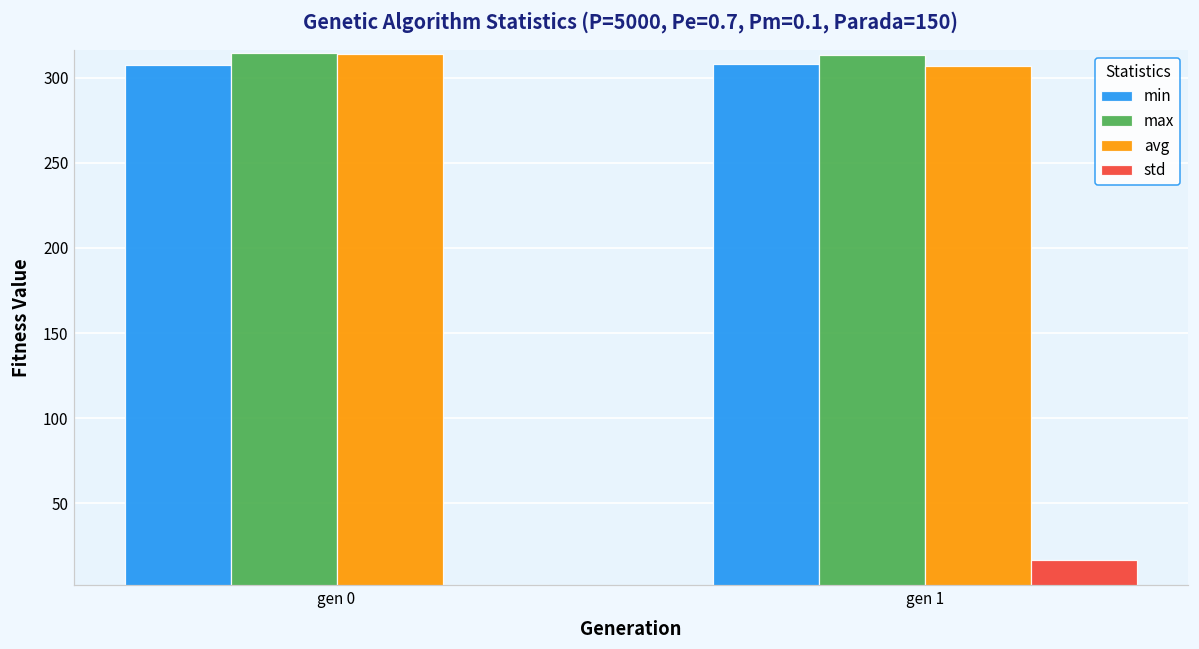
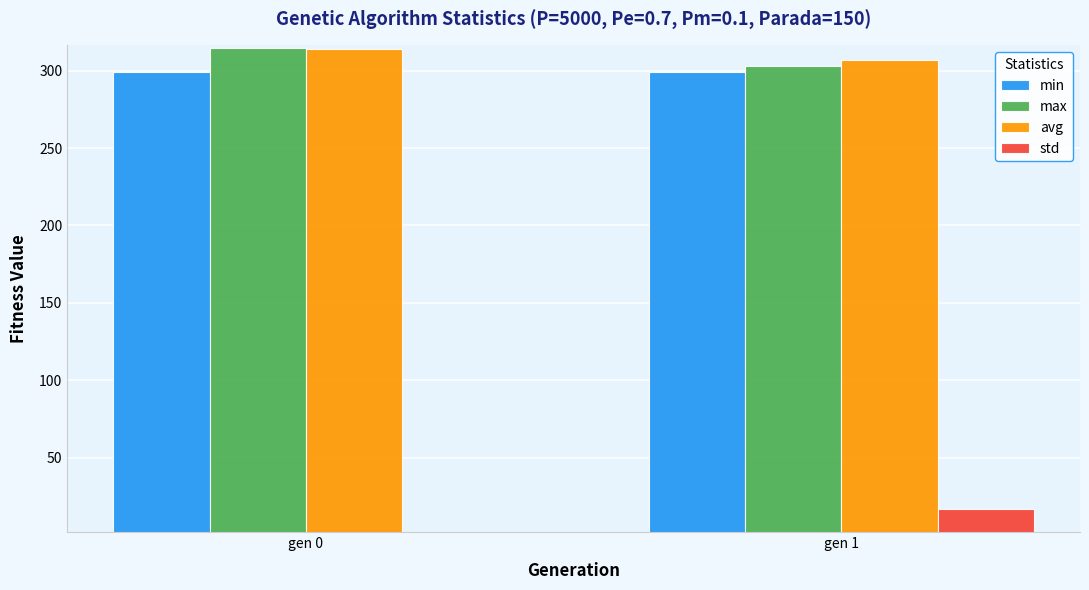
  {
    "min": {
-     "gen 0": 308,
-     "gen 1": 308
+     "gen 0": 299,
+     "gen 1": 299
    },
    "max": {
      "gen 0": 315,
-     "gen 1": 313
+     "gen 1": 303
    },
    "avg": {
      "gen 0": 314,
      "gen 1": 307
    },
    "std": {
      "gen 0": 2,
      "gen 1": 17
    }
  }
